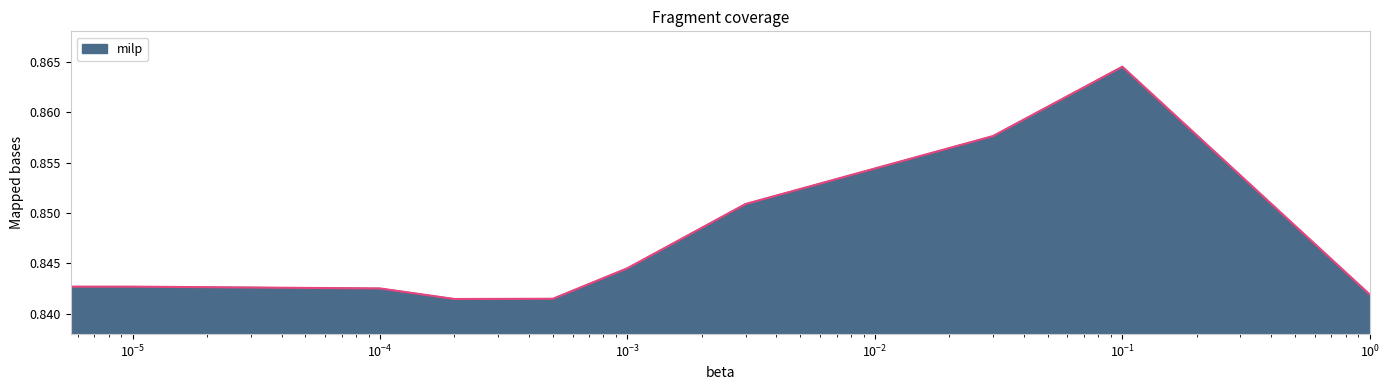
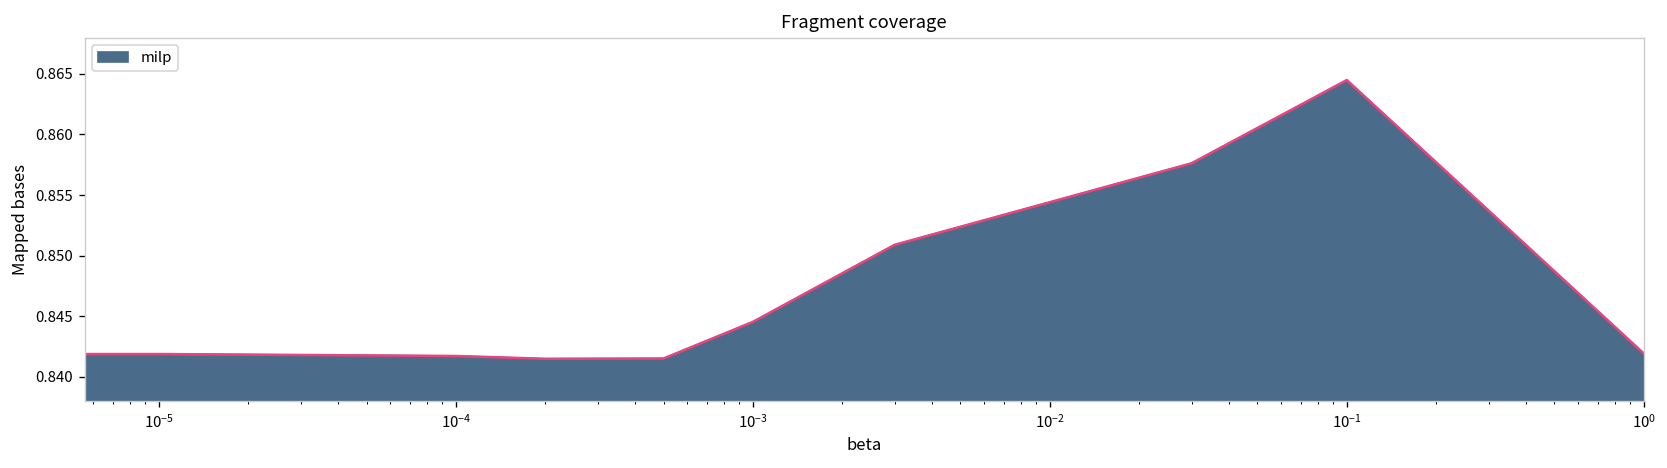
  {
-   "10^-5": 0.8427,
-   "10^-4": 0.8425,
+   "10^-5": 0.8419,
+   "10^-4": 0.8417,
    "10^-3": 0.8445,
    "10^-1": 0.8645,
    "10^0": 0.8419
  }
